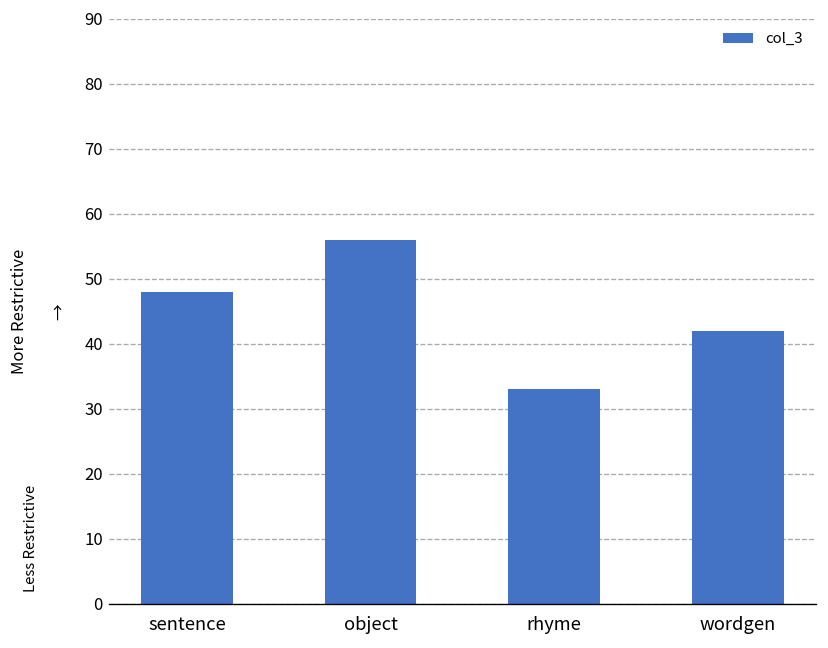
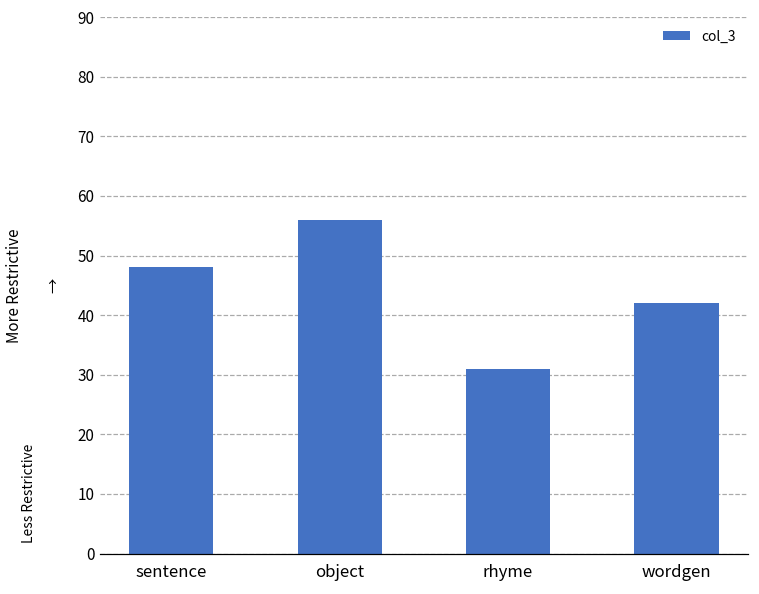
  {
    "sentence": 48,
    "object": 56,
-   "rhyme": 33,
+   "rhyme": 31,
    "wordgen": 42
  }
